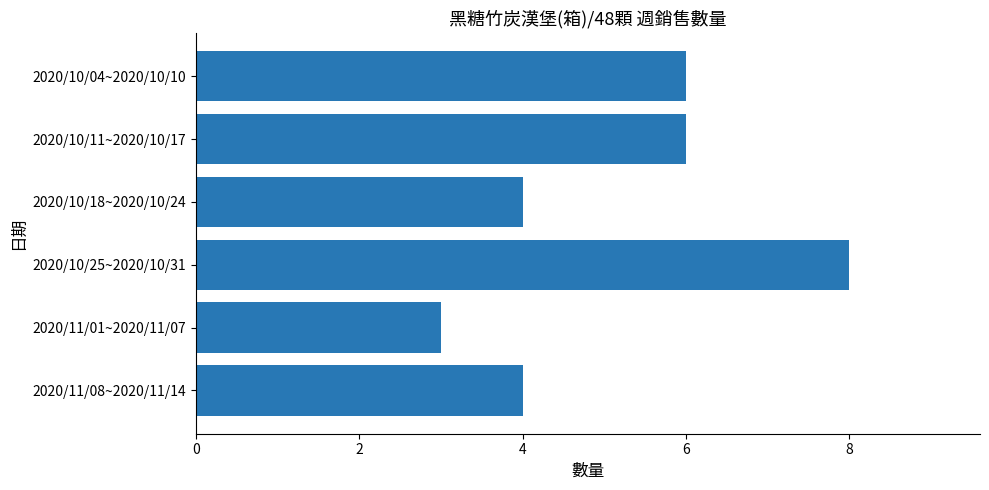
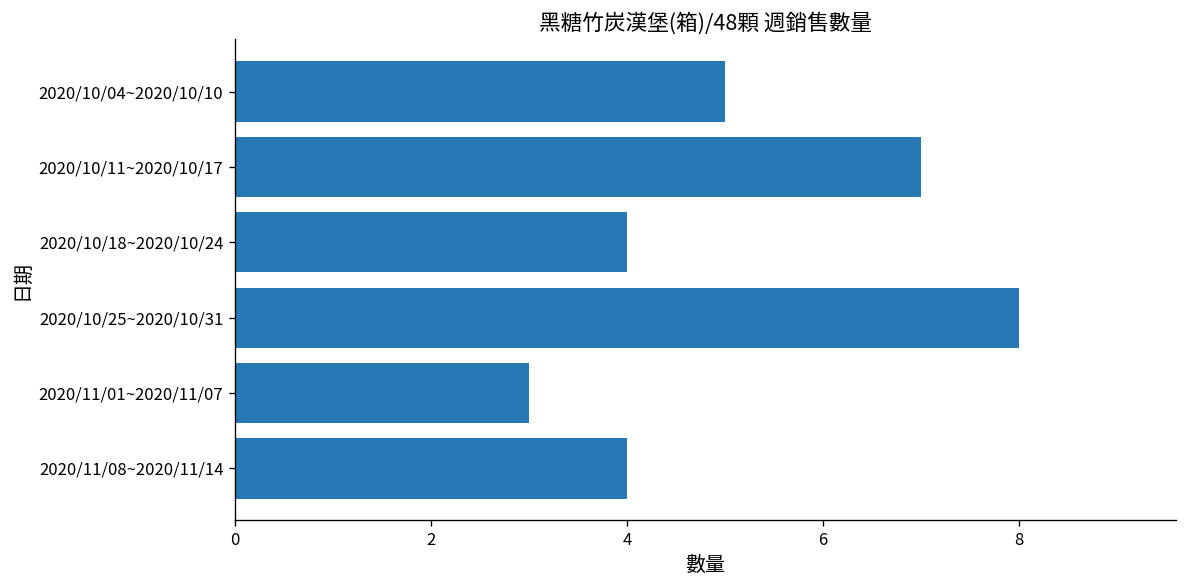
  {
-   "2020/10/04~2020/10/10": 6,
-   "2020/10/11~2020/10/17": 6,
+   "2020/10/04~2020/10/10": 5,
+   "2020/10/11~2020/10/17": 7,
    "2020/10/18~2020/10/24": 4,
    "2020/10/25~2020/10/31": 8,
    "2020/11/01~2020/11/07": 3,
    "2020/11/08~2020/11/14": 4
  }
